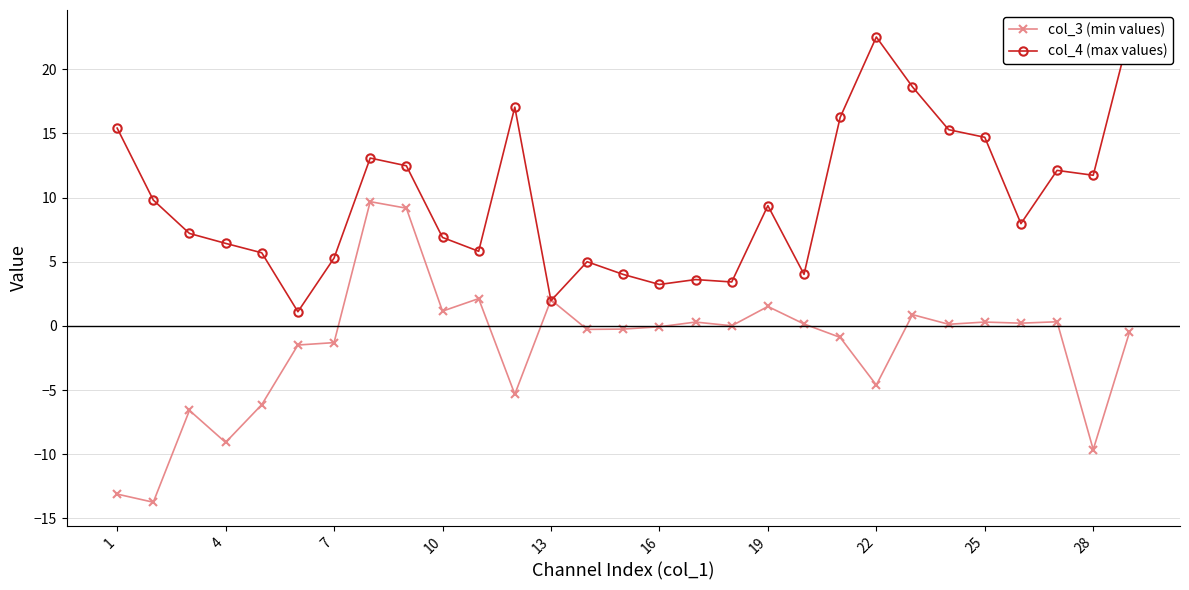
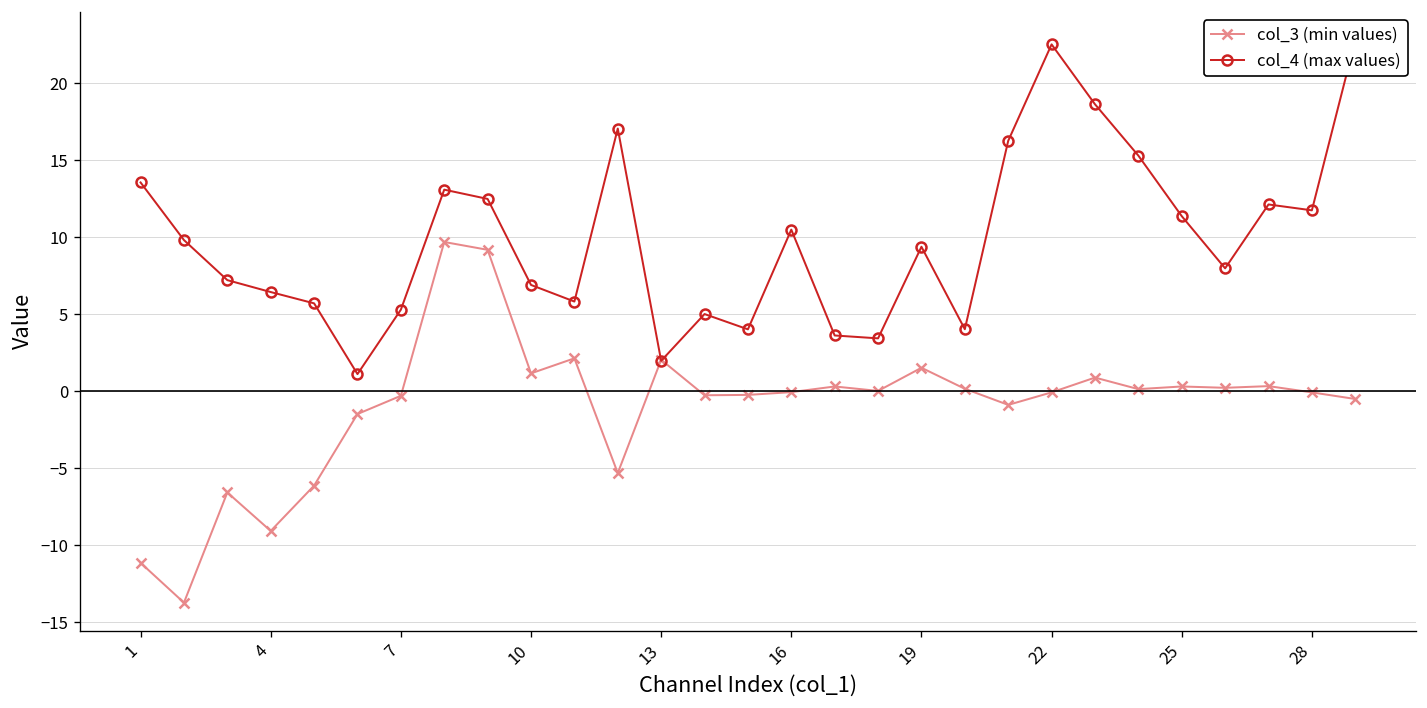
  {
    "col_3 (min values)": {
-     "1": -13.1,
+     "1": -11.1,
      "4": -9.1,
-     "7": -1.3,
+     "7": -0.3,
      "10": 1.2,
      "16": -0.1,
      "19": 1.5,
-     "22": -4.6,
+     "22": -0.1,
      "25": 0.3,
-     "28": -9.6
+     "28": -0.1
    },
    "col_4 (max values)": {
-     "1": 15.4,
+     "1": 13.6,
      "4": 6.4,
      "7": 5.3,
      "10": 6.9,
-     "16": 3.2,
+     "16": 10.5,
      "19": 9.4,
      "22": 22.5,
-     "25": 14.7,
+     "25": 11.4,
      "28": 11.7
    }
  }
